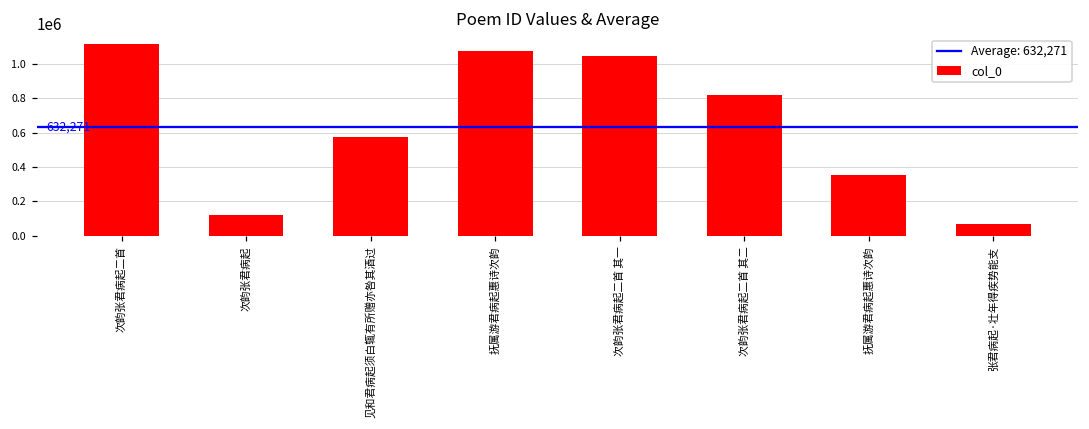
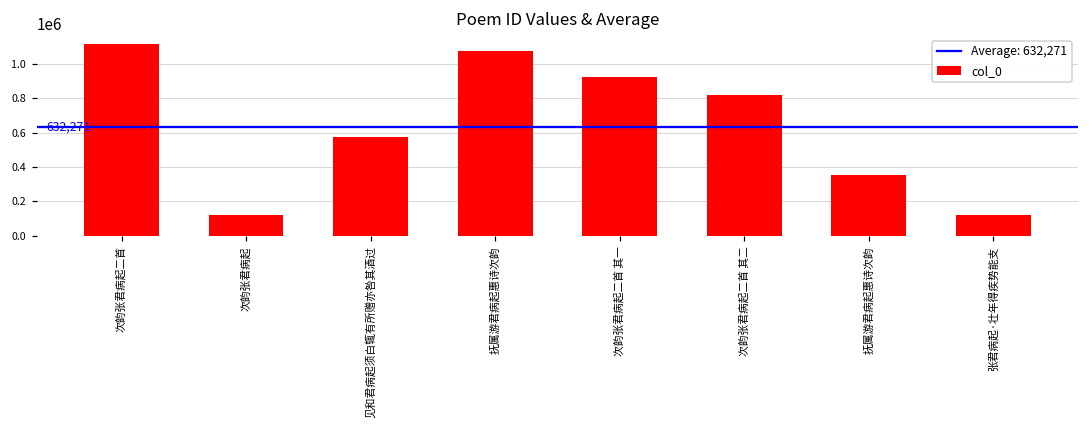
  {
    "次韵张君病起二首": 1120000,
    "次韵张君病起": 120000,
    "见和君病起须白辄有所赠亦咎其酒过": 580000,
-   "次韵张君病起二首 其一": 1050000,
+   "次韵张君病起二首 其一": 920000,
    "次韵张君病起二首 其二": 820000,
-   "张君病起·壮年得疾势能支": 70000
+   "张君病起·壮年得疾势能支": 120000
  }
